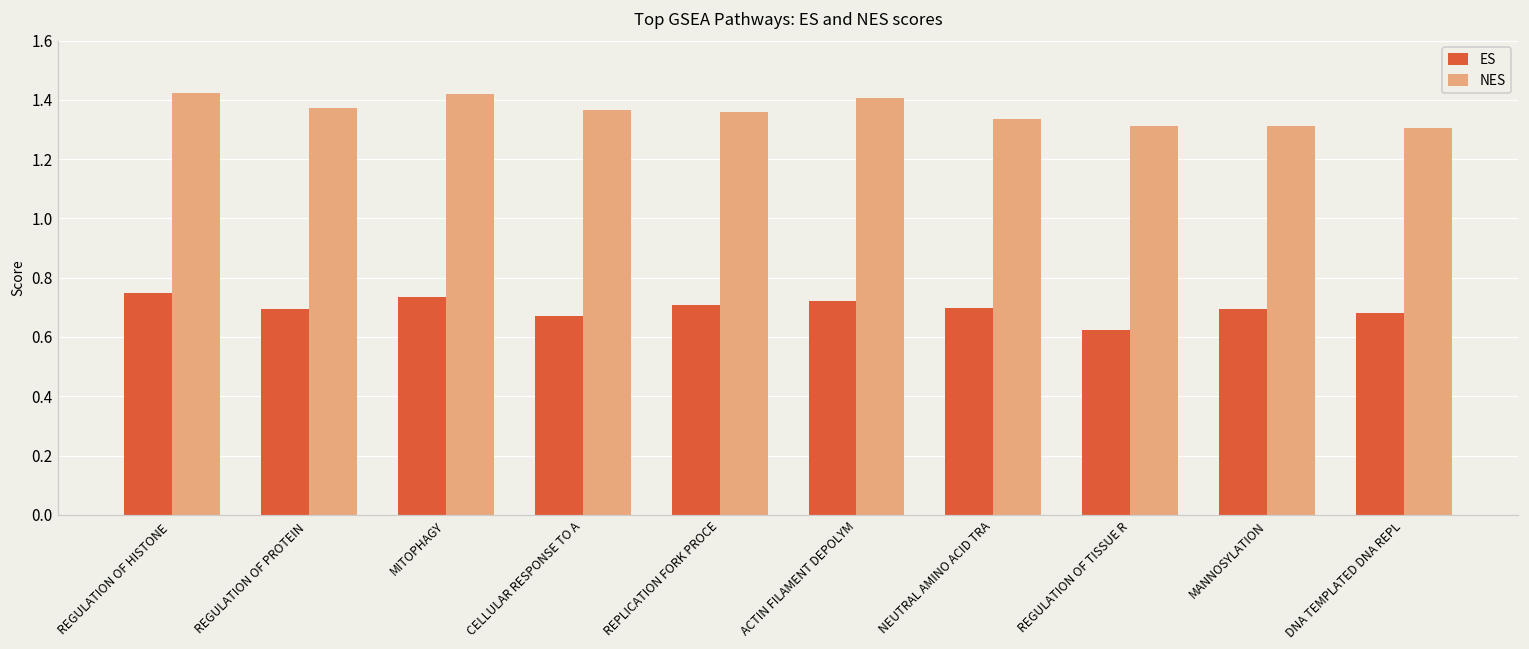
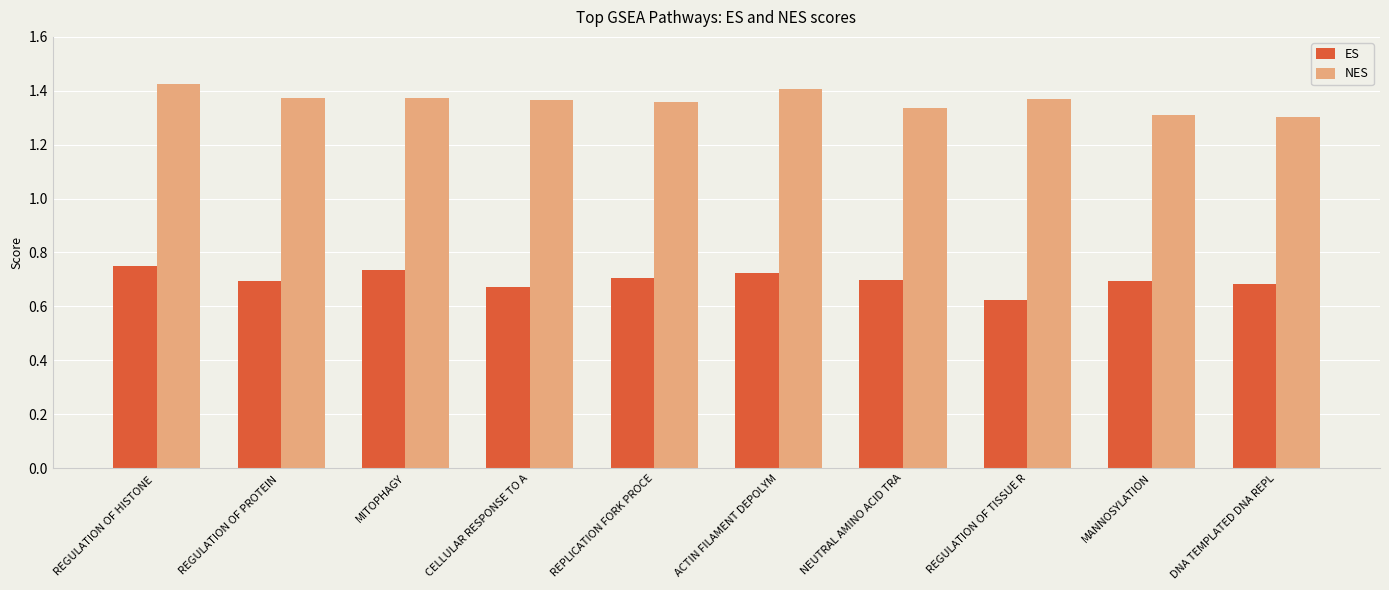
  {
    "ES": {
      "REGULATION OF HISTONE": 0.75,
      "REGULATION OF PROTEIN": 0.69,
      "MITOPHAGY": 0.73,
      "CELLULAR RESPONSE TO A": 0.67,
      "REPLICATION FORK PROCE": 0.71,
      "ACTIN FILAMENT DEPOLYM": 0.72,
      "NEUTRAL AMINO ACID TRA": 0.70,
      "REGULATION OF TISSUE R": 0.62,
      "MANNOSYLATION": 0.69,
      "DNA TEMPLATED DNA REPL": 0.68
    },
    "NES": {
      "REGULATION OF HISTONE": 1.42,
      "REGULATION OF PROTEIN": 1.37,
-     "MITOPHAGY": 1.42,
+     "MITOPHAGY": 1.37,
      "CELLULAR RESPONSE TO A": 1.37,
      "REPLICATION FORK PROCE": 1.36,
      "ACTIN FILAMENT DEPOLYM": 1.41,
      "NEUTRAL AMINO ACID TRA": 1.34,
-     "REGULATION OF TISSUE R": 1.31,
+     "REGULATION OF TISSUE R": 1.37,
      "MANNOSYLATION": 1.31,
      "DNA TEMPLATED DNA REPL": 1.30
    }
  }
